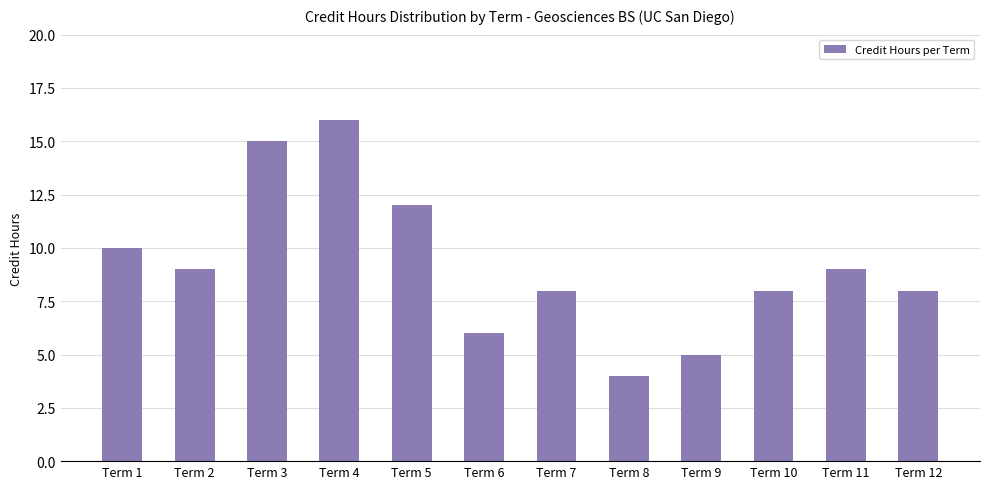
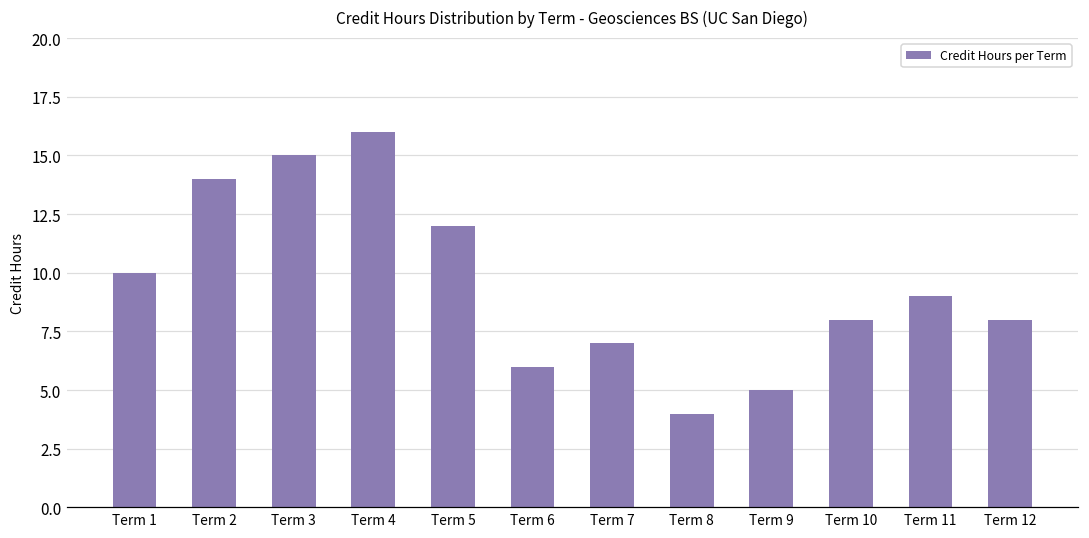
  {
    "Term 1": 10,
-   "Term 2": 9,
+   "Term 2": 14,
    "Term 3": 15,
    "Term 4": 16,
    "Term 5": 12,
    "Term 6": 6,
-   "Term 7": 8,
+   "Term 7": 7,
    "Term 8": 4,
    "Term 9": 5,
    "Term 10": 8,
    "Term 11": 9,
    "Term 12": 8
  }
